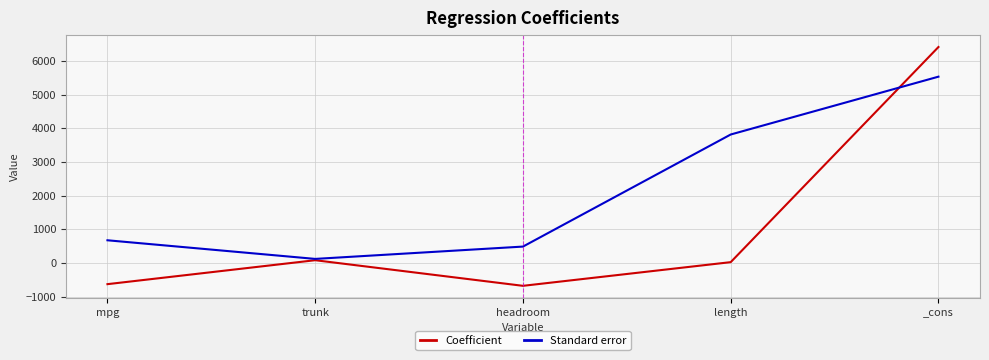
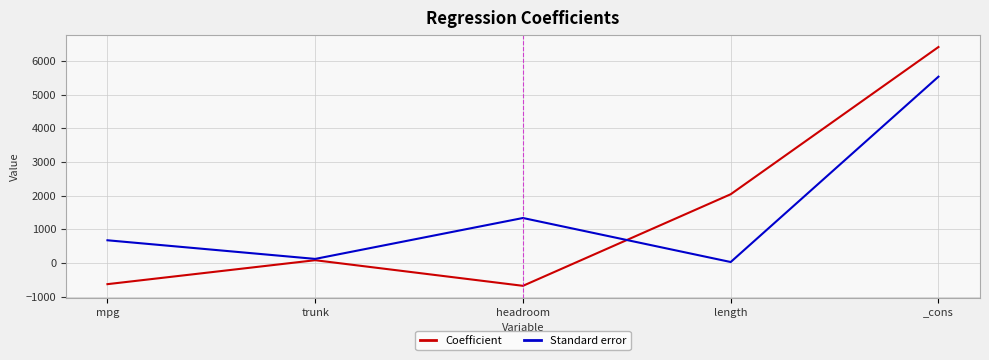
  {
    "Coefficient": {
      "mpg": -600,
      "headroom": -700,
-     "length": 0,
+     "length": 2000,
      "_cons": 6400
    },
    "Standard error": {
      "mpg": 700,
-     "headroom": 500,
-     "length": 3800,
+     "headroom": 1300,
+     "length": 0,
      "_cons": 5500
    }
  }
